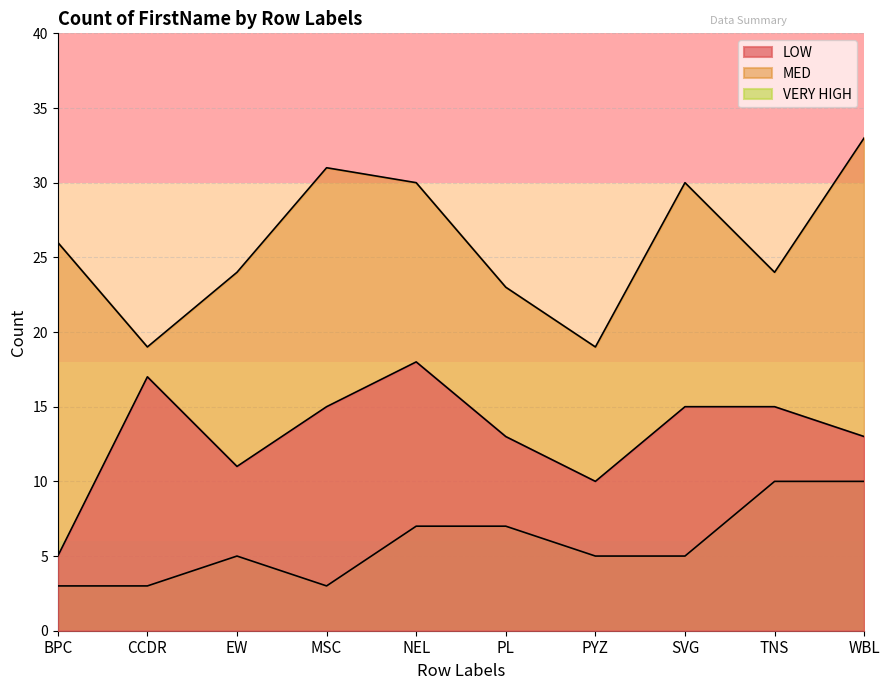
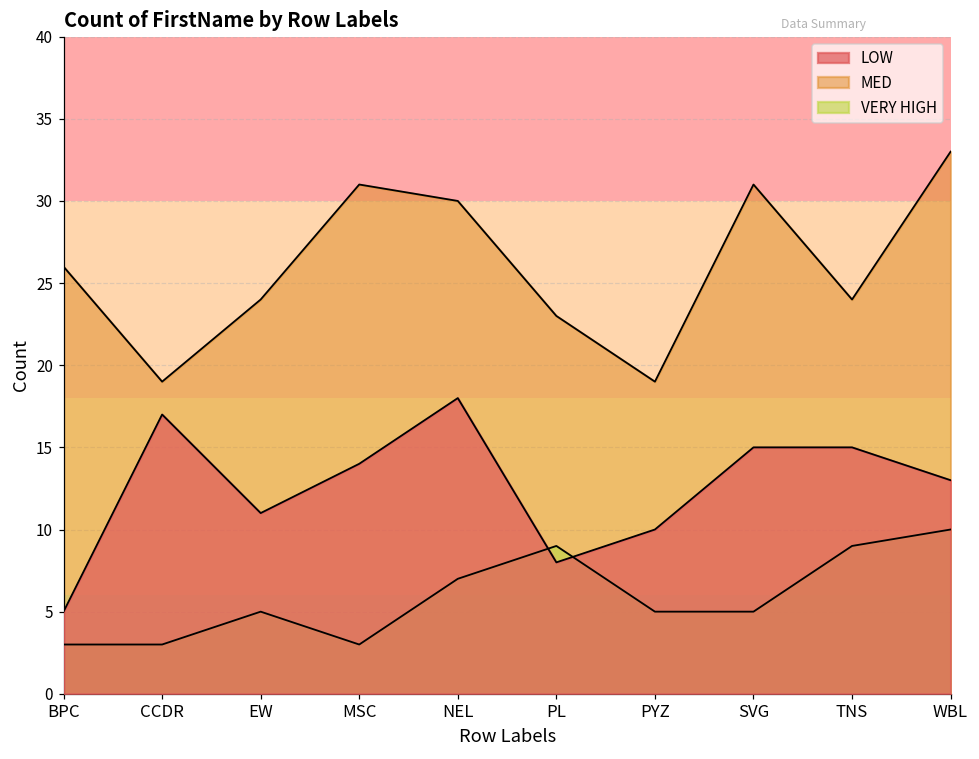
  {
    "LOW": {
      "BPC": 5,
      "CCDR": 17,
      "EW": 11,
-     "MSC": 15,
+     "MSC": 14,
      "NEL": 18,
-     "PL": 13,
+     "PL": 8,
      "PYZ": 10,
      "SVG": 15,
      "TNS": 15,
      "WBL": 13
    },
    "MED": {
      "BPC": 26,
      "CCDR": 19,
      "EW": 24,
      "MSC": 31,
      "NEL": 30,
      "PL": 23,
      "PYZ": 19,
-     "SVG": 30,
+     "SVG": 31,
      "TNS": 24,
      "WBL": 33
    },
    "VERY HIGH": {
      "BPC": 3,
      "CCDR": 3,
      "EW": 5,
      "MSC": 3,
      "NEL": 7,
-     "PL": 7,
+     "PL": 9,
      "PYZ": 5,
      "SVG": 5,
-     "TNS": 10,
+     "TNS": 9,
      "WBL": 10
    }
  }
